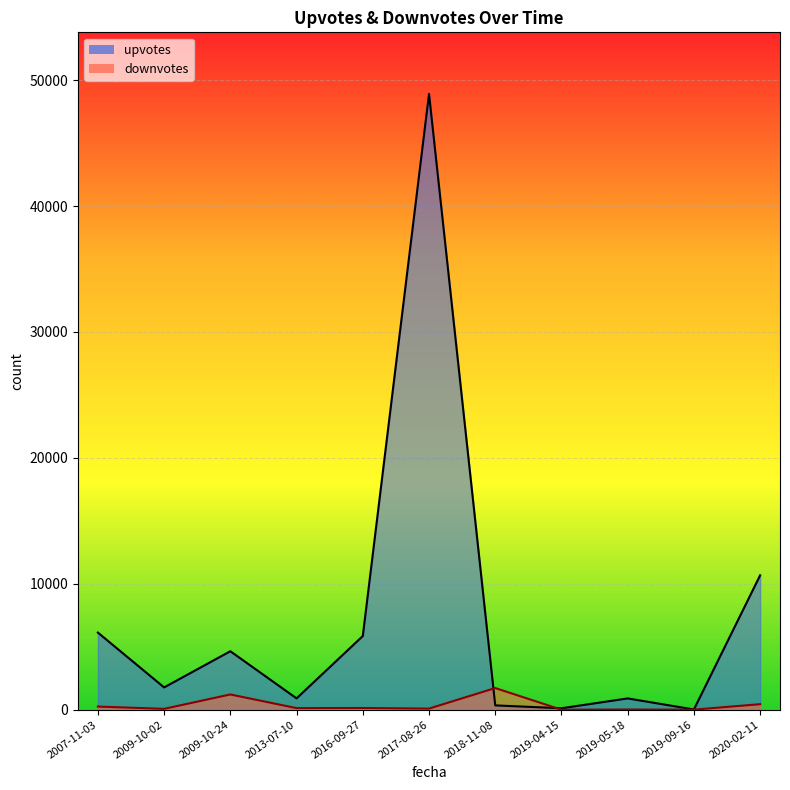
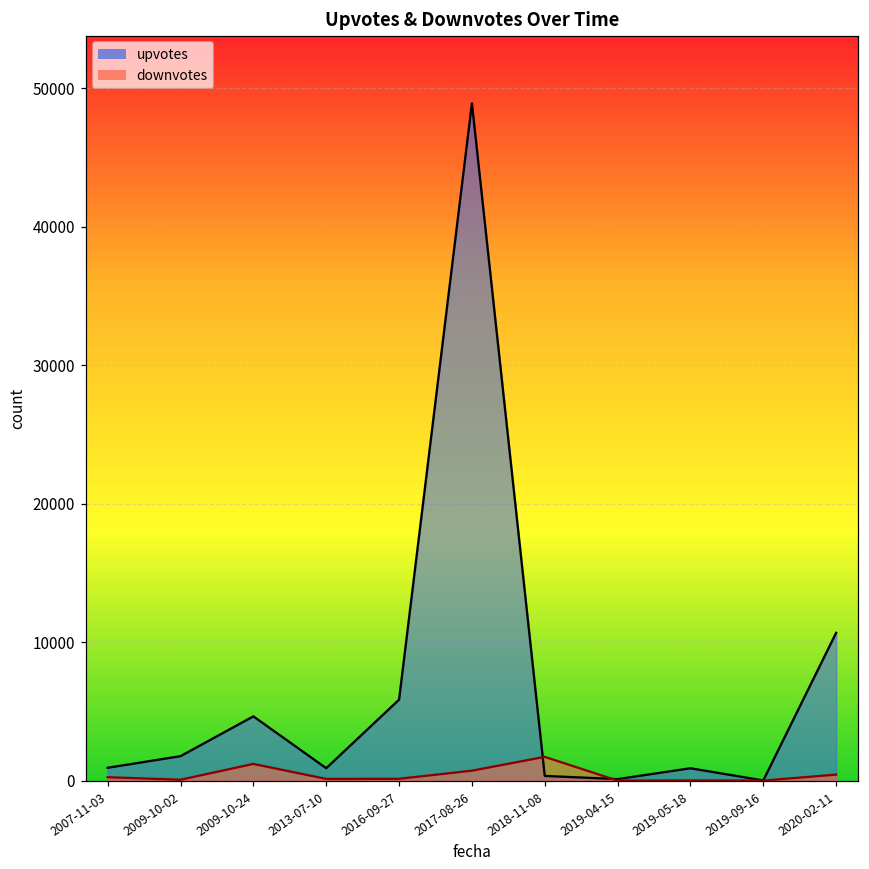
  {
    "upvotes": {
-     "2007-11-03": 6100,
+     "2007-11-03": 900,
      "2009-10-02": 1800,
      "2009-10-24": 4600,
      "2013-07-10": 900,
      "2016-09-27": 5900,
      "2017-08-26": 48900,
      "2018-11-08": 300,
      "2019-05-18": 900,
      "2020-02-11": 10700
    },
    "downvotes": {
      "2007-11-03": 200,
      "2009-10-02": 100,
      "2009-10-24": 1200,
      "2013-07-10": 100,
      "2016-09-27": 100,
-     "2017-08-26": 100,
+     "2017-08-26": 700,
      "2018-11-08": 1700,
      "2019-05-18": 0,
      "2020-02-11": 400
    }
  }
